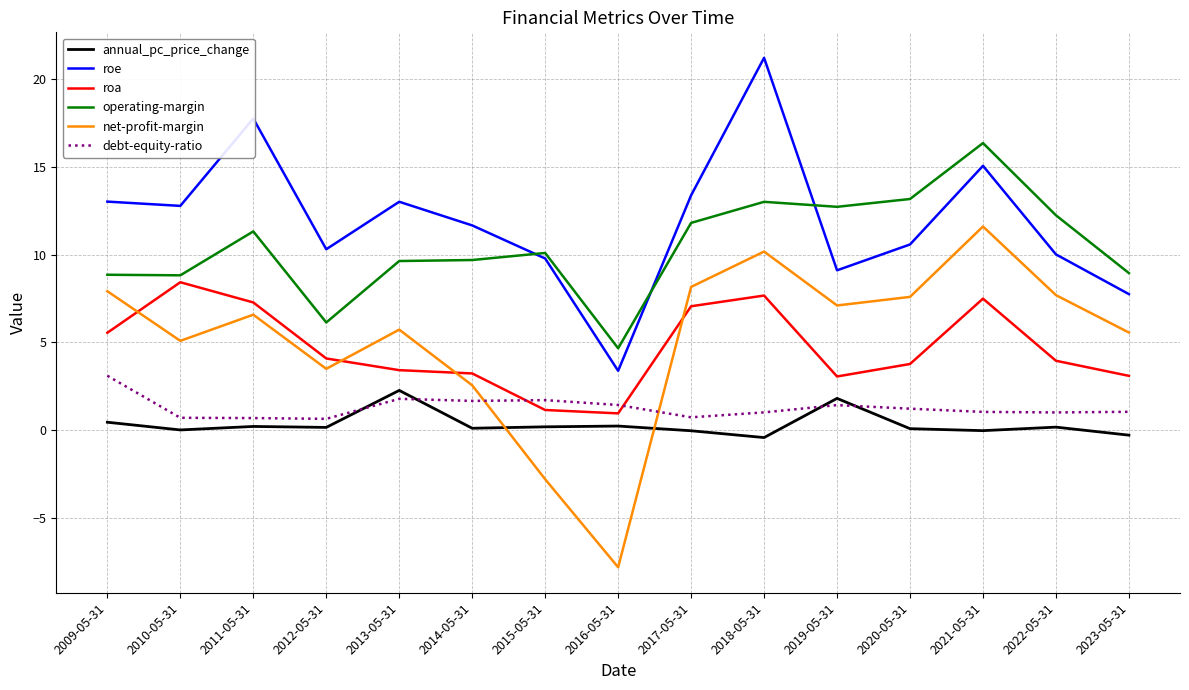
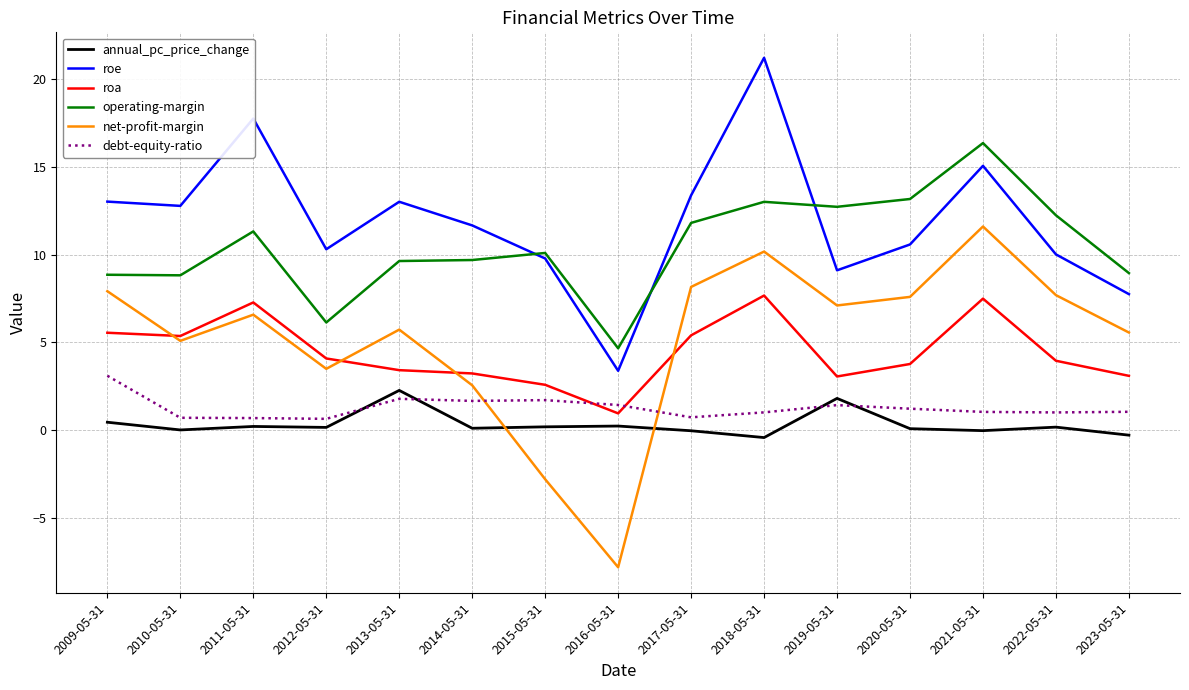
  {
    "annual_pc_price_change": {
      "2009-05-31": 0.5,
      "2010-05-31": 0.0,
      "2011-05-31": 0.2,
      "2012-05-31": 0.2,
      "2013-05-31": 2.3,
      "2014-05-31": 0.1,
      "2015-05-31": 0.2,
      "2016-05-31": 0.2,
      "2017-05-31": 0.0,
      "2018-05-31": -0.4,
      "2019-05-31": 1.8,
      "2020-05-31": 0.1,
      "2021-05-31": 0.0,
      "2022-05-31": 0.2,
      "2023-05-31": -0.3
    },
    "roe": {
      "2009-05-31": 13.0,
      "2010-05-31": 12.8,
      "2012-05-31": 10.3,
      "2013-05-31": 13.0,
      "2014-05-31": 11.7,
      "2015-05-31": 9.8,
      "2016-05-31": 3.4,
      "2017-05-31": 13.4,
      "2018-05-31": 21.2,
      "2019-05-31": 9.1,
      "2020-05-31": 10.6,
      "2021-05-31": 15.1,
      "2022-05-31": 10.0,
      "2023-05-31": 7.8
    },
    "roa": {
      "2009-05-31": 5.6,
-     "2010-05-31": 8.4,
+     "2010-05-31": 5.4,
      "2011-05-31": 7.3,
      "2012-05-31": 4.1,
      "2013-05-31": 3.4,
      "2014-05-31": 3.2,
-     "2015-05-31": 1.2,
+     "2015-05-31": 2.6,
      "2016-05-31": 1.0,
-     "2017-05-31": 7.1,
+     "2017-05-31": 5.4,
      "2018-05-31": 7.7,
      "2019-05-31": 3.1,
      "2020-05-31": 3.8,
      "2021-05-31": 7.5,
      "2022-05-31": 4.0,
      "2023-05-31": 3.1
    },
    "operating-margin": {
      "2009-05-31": 8.9,
      "2010-05-31": 8.8,
      "2011-05-31": 11.3,
      "2012-05-31": 6.1,
      "2013-05-31": 9.6,
      "2014-05-31": 9.7,
      "2015-05-31": 10.1,
      "2016-05-31": 4.7,
      "2017-05-31": 11.8,
      "2018-05-31": 13.0,
      "2019-05-31": 12.7,
      "2020-05-31": 13.2,
      "2021-05-31": 16.4,
      "2022-05-31": 12.3,
      "2023-05-31": 9.0
    },
    "net-profit-margin": {
      "2009-05-31": 7.9,
      "2010-05-31": 5.1,
      "2011-05-31": 6.6,
      "2012-05-31": 3.5,
      "2013-05-31": 5.7,
      "2014-05-31": 2.6,
      "2015-05-31": -2.8,
      "2016-05-31": -7.8,
      "2017-05-31": 8.2,
      "2018-05-31": 10.2,
      "2019-05-31": 7.1,
      "2020-05-31": 7.6,
      "2021-05-31": 11.6,
      "2022-05-31": 7.7,
      "2023-05-31": 5.6
    },
    "debt-equity-ratio": {
      "2009-05-31": 3.1,
      "2010-05-31": 0.7,
      "2011-05-31": 0.7,
      "2012-05-31": 0.6,
      "2013-05-31": 1.8,
      "2014-05-31": 1.7,
      "2015-05-31": 1.7,
      "2016-05-31": 1.4,
      "2017-05-31": 0.7,
      "2018-05-31": 1.0,
      "2019-05-31": 1.4,
      "2020-05-31": 1.2,
      "2021-05-31": 1.0,
      "2022-05-31": 1.0,
      "2023-05-31": 1.0
    }
  }
